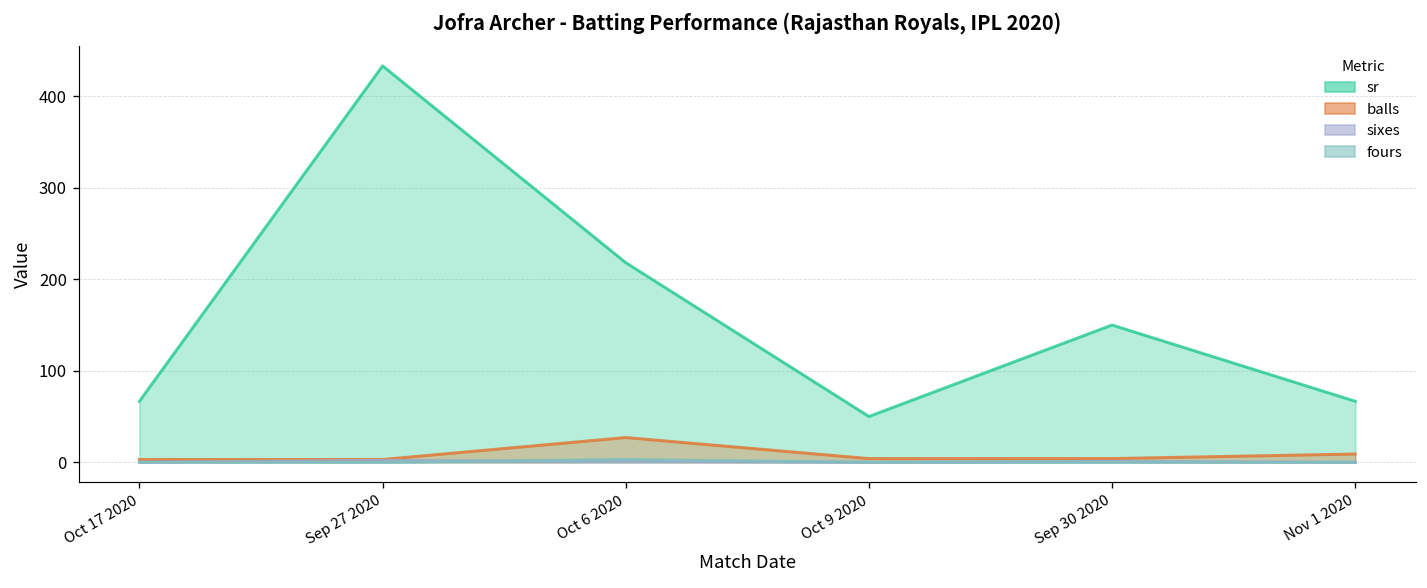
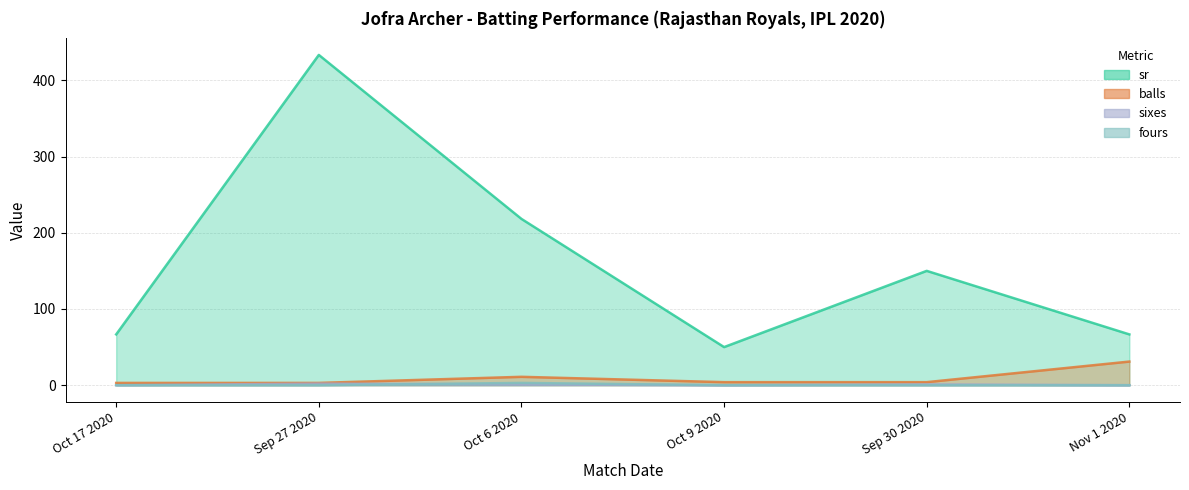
  {
    "balls": {
-     "Oct 6 2020": 30,
+     "Oct 6 2020": 10,
      "Oct 9 2020": 0,
-     "Nov 1 2020": 10
+     "Nov 1 2020": 30
    }
  }
